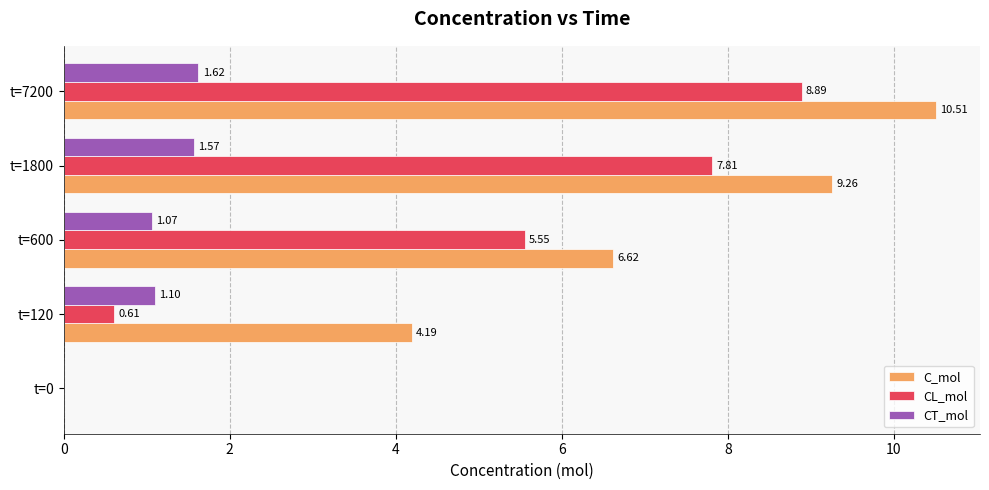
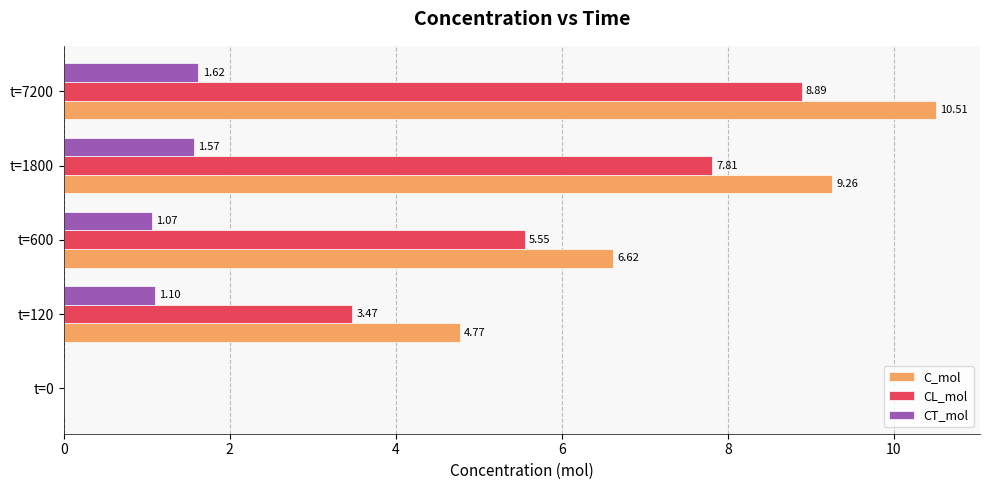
  {
    "C_mol": {
      "t=7200": 10.51,
      "t=1800": 9.26,
      "t=600": 6.62,
-     "t=120": 4.19
+     "t=120": 4.77
    },
    "CL_mol": {
      "t=7200": 8.89,
      "t=1800": 7.81,
      "t=600": 5.55,
-     "t=120": 0.61
+     "t=120": 3.47
    },
    "CT_mol": {
      "t=7200": 1.62,
      "t=1800": 1.57,
      "t=600": 1.07,
      "t=120": 1.10
    }
  }
